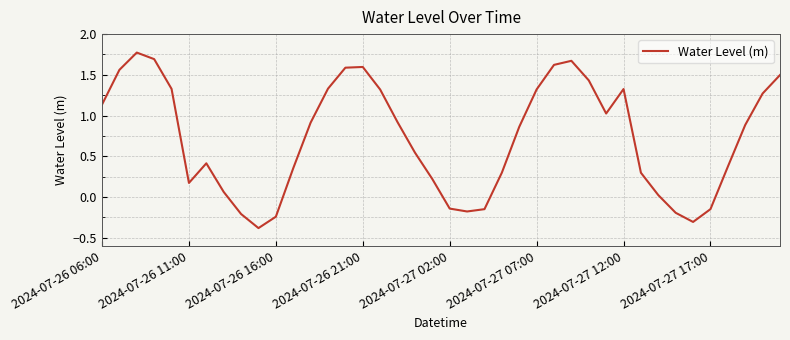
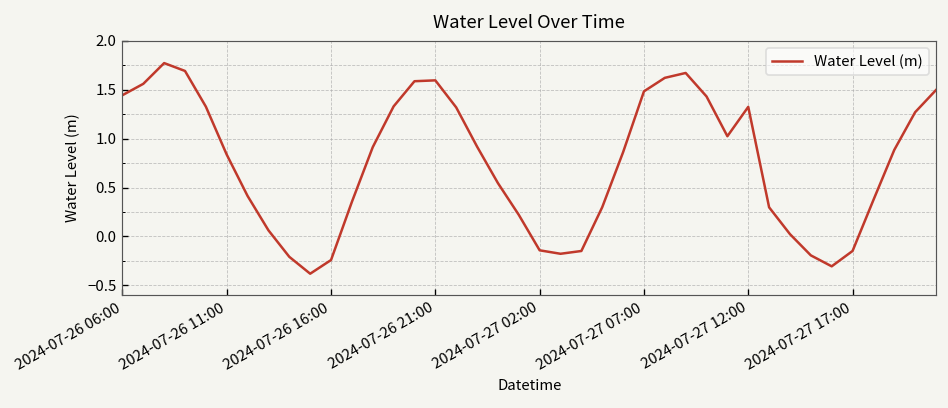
  {
-   "2024-07-26 06:00": 1.1,
-   "2024-07-26 11:00": 0.2,
+   "2024-07-26 06:00": 1.4,
+   "2024-07-26 11:00": 0.8,
    "2024-07-26 16:00": -0.2,
    "2024-07-26 21:00": 1.6,
    "2024-07-27 02:00": -0.1,
-   "2024-07-27 07:00": 1.3,
+   "2024-07-27 07:00": 1.5,
    "2024-07-27 12:00": 1.3,
    "2024-07-27 17:00": -0.1
  }
